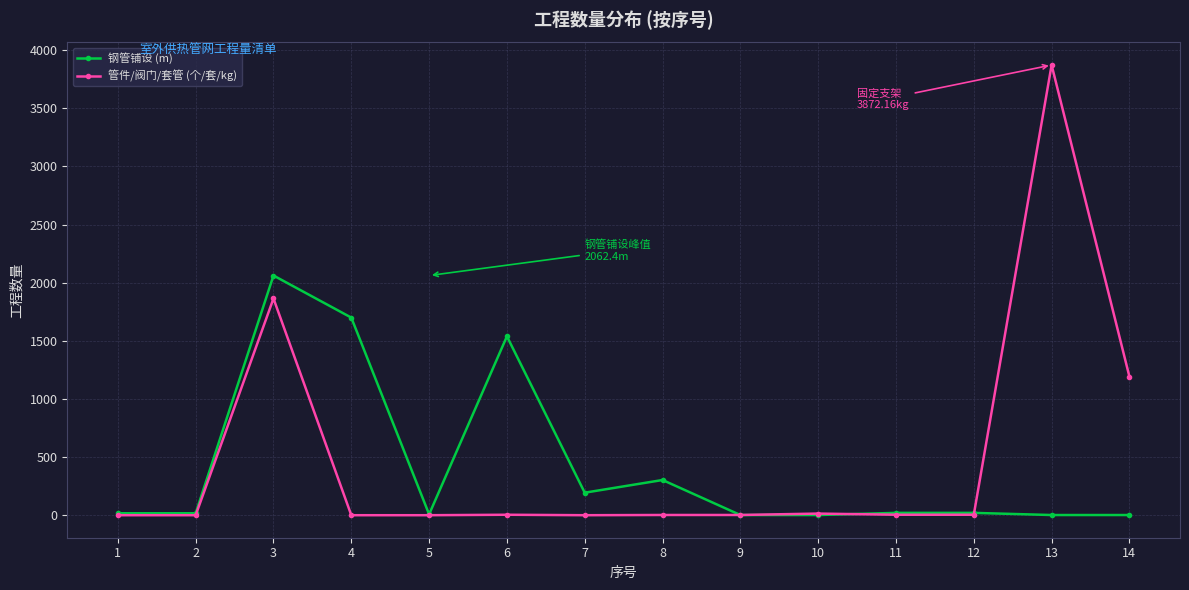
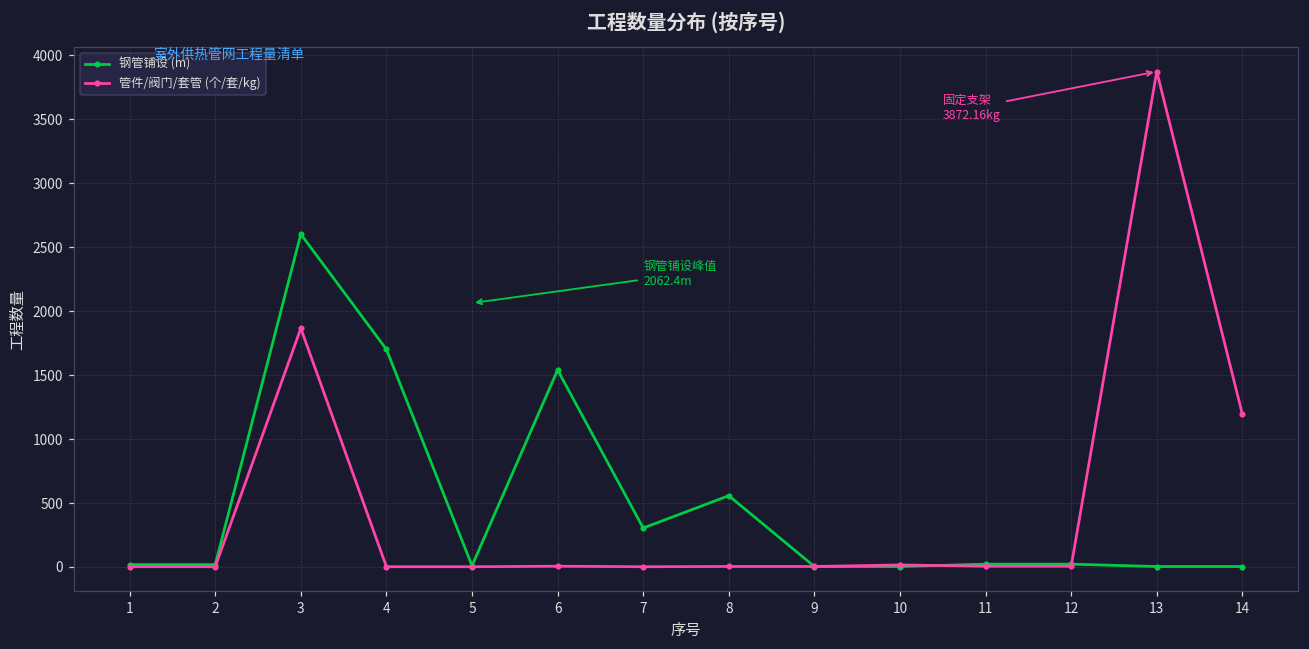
  {
    "钢管铺设 (m)": {
-     "3": 2060,
+     "3": 2600,
      "4": 1700,
      "6": 1540,
-     "7": 200,
-     "8": 300,
+     "7": 300,
+     "8": 560,
      "13": 0,
      "14": 0
    },
    "管件/阀门/套管 (个/套/kg)": {
      "13": 3872.16
    }
  }
